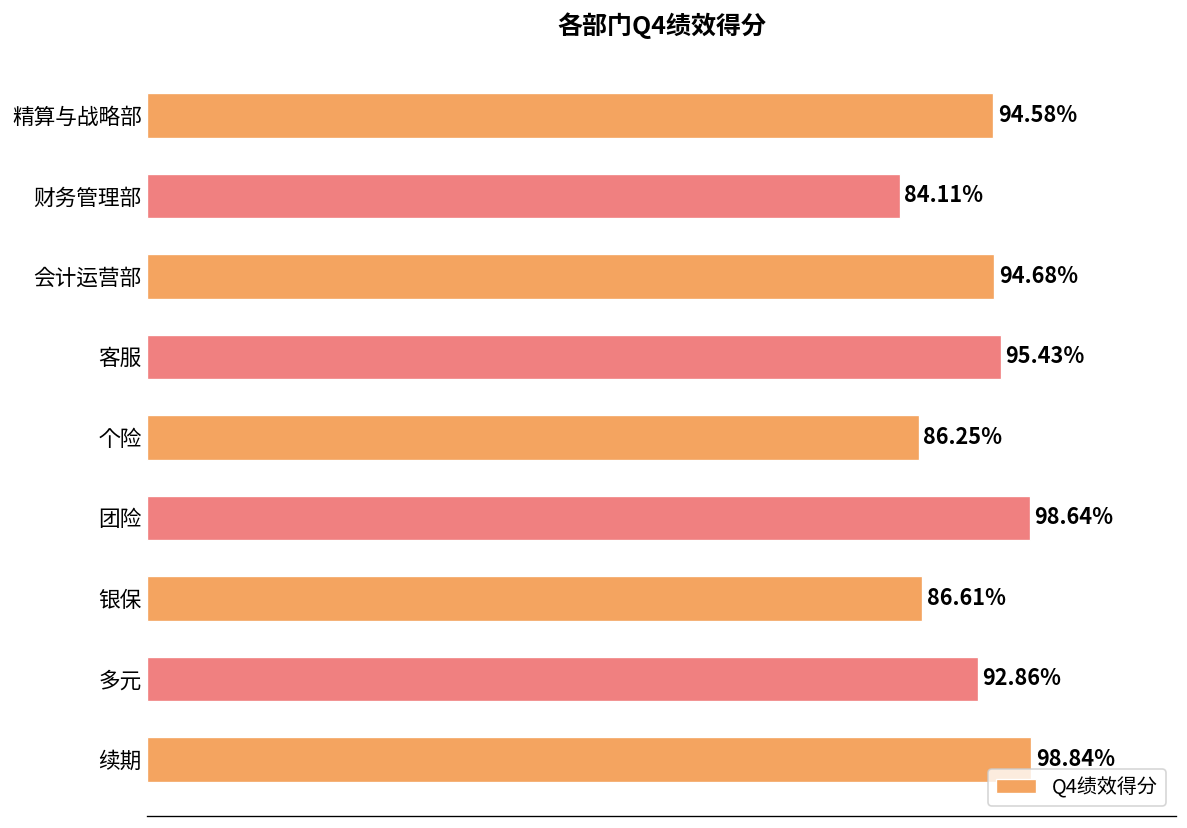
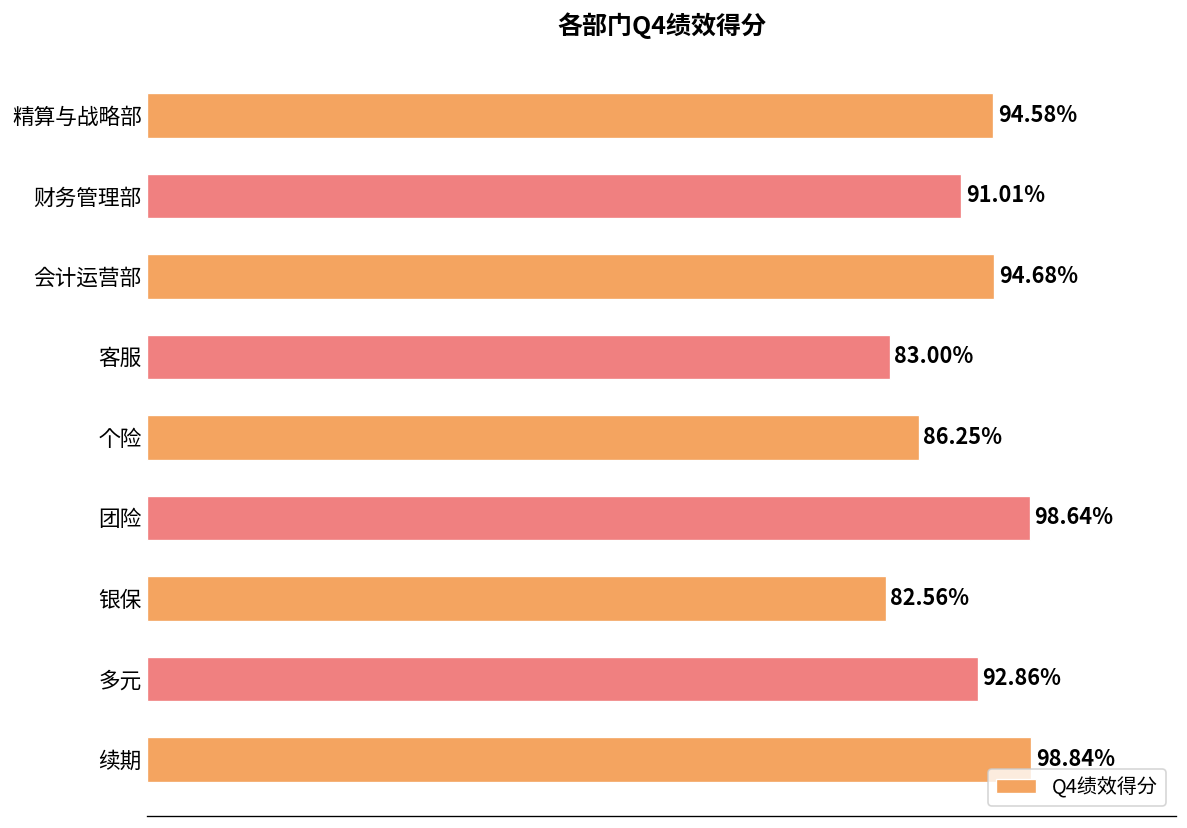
  {
    "精算与战略部": "94.58%",
-   "财务管理部": "84.11%",
+   "财务管理部": "91.01%",
    "会计运营部": "94.68%",
-   "客服": "95.43%",
+   "客服": "83.00%",
    "个险": "86.25%",
    "团险": "98.64%",
-   "银保": "86.61%",
+   "银保": "82.56%",
    "多元": "92.86%"
  }
